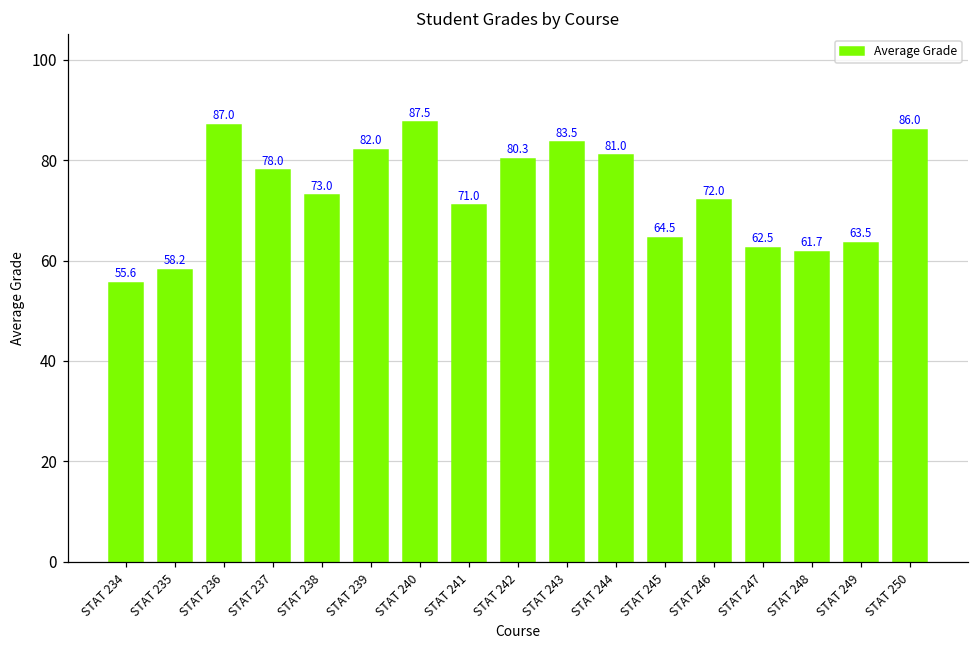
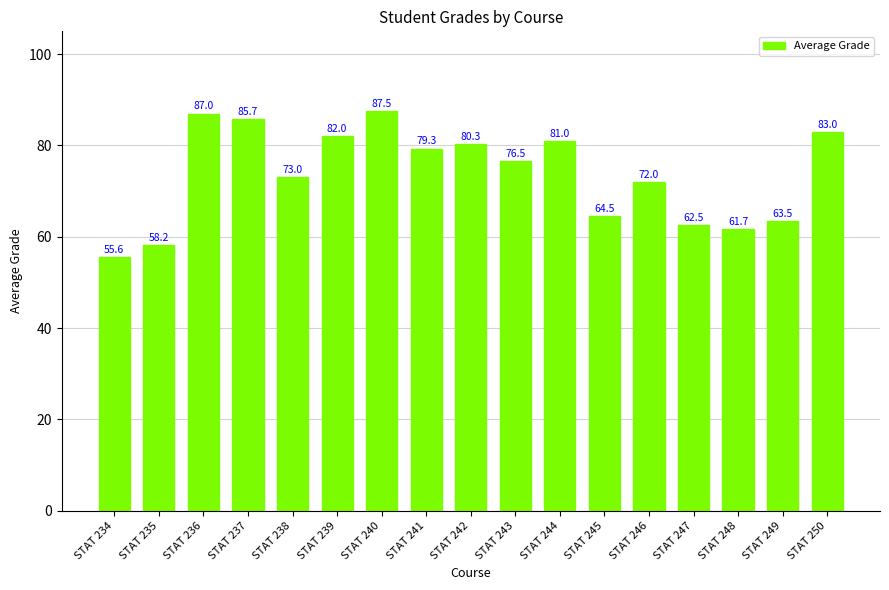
  {
    "STAT 234": 55.6,
    "STAT 235": 58.2,
    "STAT 236": 87.0,
-   "STAT 237": 78.0,
+   "STAT 237": 85.7,
    "STAT 238": 73.0,
    "STAT 239": 82.0,
    "STAT 240": 87.5,
-   "STAT 241": 71.0,
+   "STAT 241": 79.3,
    "STAT 242": 80.3,
-   "STAT 243": 83.5,
+   "STAT 243": 76.5,
    "STAT 244": 81.0,
    "STAT 245": 64.5,
    "STAT 246": 72.0,
    "STAT 247": 62.5,
    "STAT 248": 61.7,
    "STAT 249": 63.5,
-   "STAT 250": 86.0
+   "STAT 250": 83.0
  }
